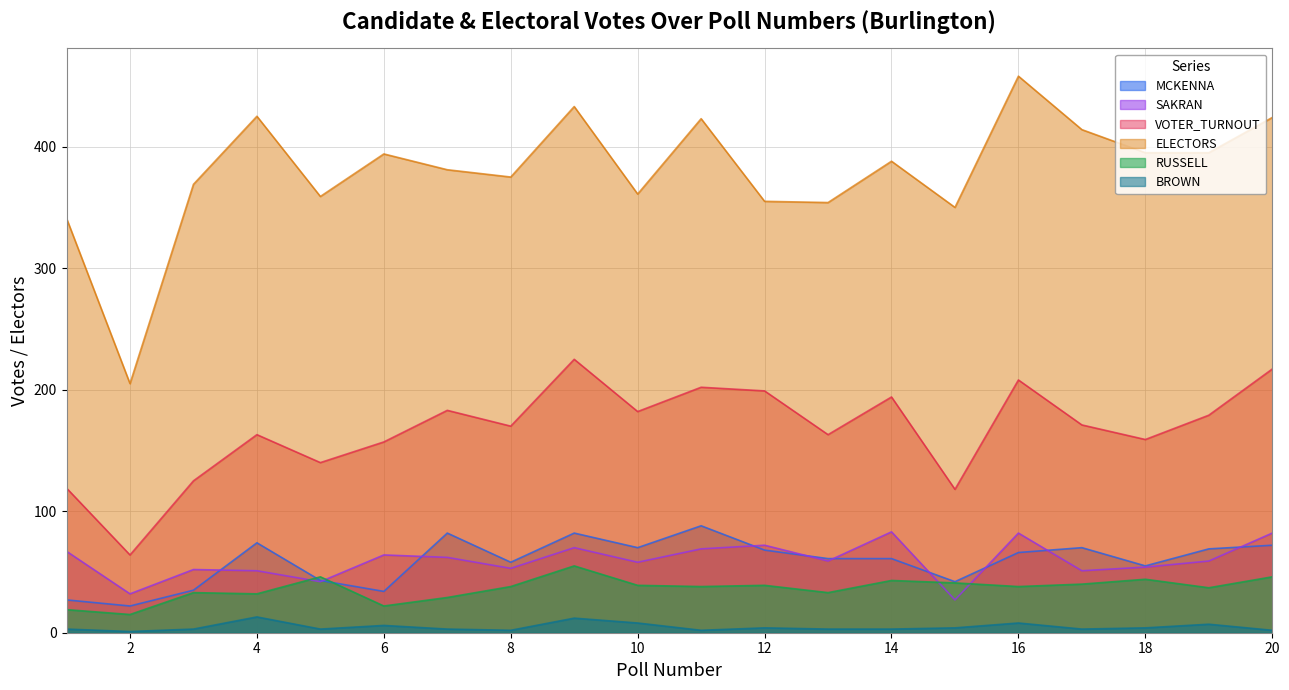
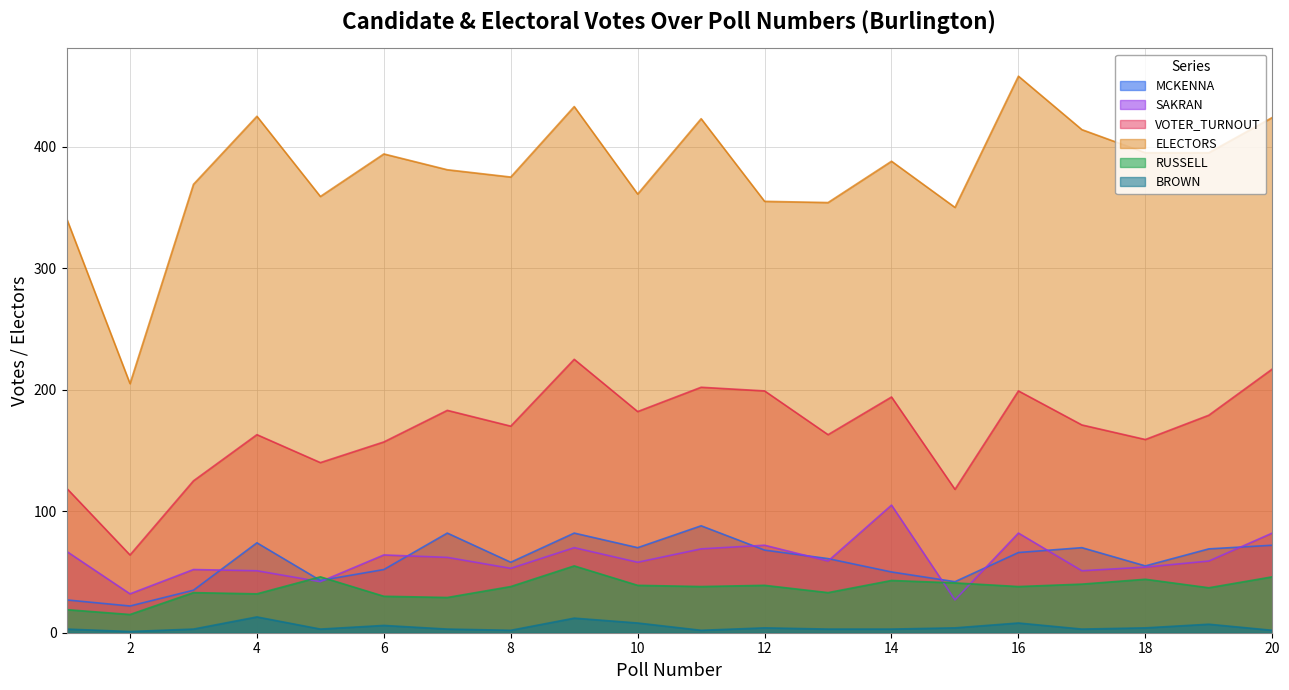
  {
    "MCKENNA": {
      "2": 22,
      "4": 74,
-     "6": 34,
+     "6": 52,
      "8": 58,
      "10": 70,
      "12": 68,
-     "14": 61,
+     "14": 50,
      "16": 66,
      "20": 72
    },
    "SAKRAN": {
      "2": 32,
      "4": 51,
      "6": 64,
      "8": 53,
      "10": 58,
      "12": 72,
-     "14": 83,
+     "14": 105,
      "16": 82,
      "20": 82
    },
    "VOTER_TURNOUT": {
      "2": 64,
      "4": 163,
      "6": 157,
      "8": 170,
      "10": 182,
      "12": 199,
      "14": 194,
-     "16": 208,
+     "16": 199,
      "18": 159,
      "20": 217
    },
    "ELECTORS": {
      "2": 205,
      "4": 425,
      "6": 394,
      "8": 375,
      "10": 361,
      "12": 355,
      "14": 388,
      "16": 458,
      "20": 424
    },
    "RUSSELL": {
      "2": 15,
      "4": 32,
-     "6": 22,
+     "6": 30,
      "8": 38,
      "10": 39,
      "12": 39,
      "14": 43,
      "16": 38,
      "18": 44,
      "20": 46
    },
    "BROWN": {
      "2": 1,
      "4": 13,
      "6": 6,
      "8": 2,
      "10": 8,
      "12": 4,
      "14": 3,
      "16": 8,
      "18": 4,
      "20": 2
    }
  }
